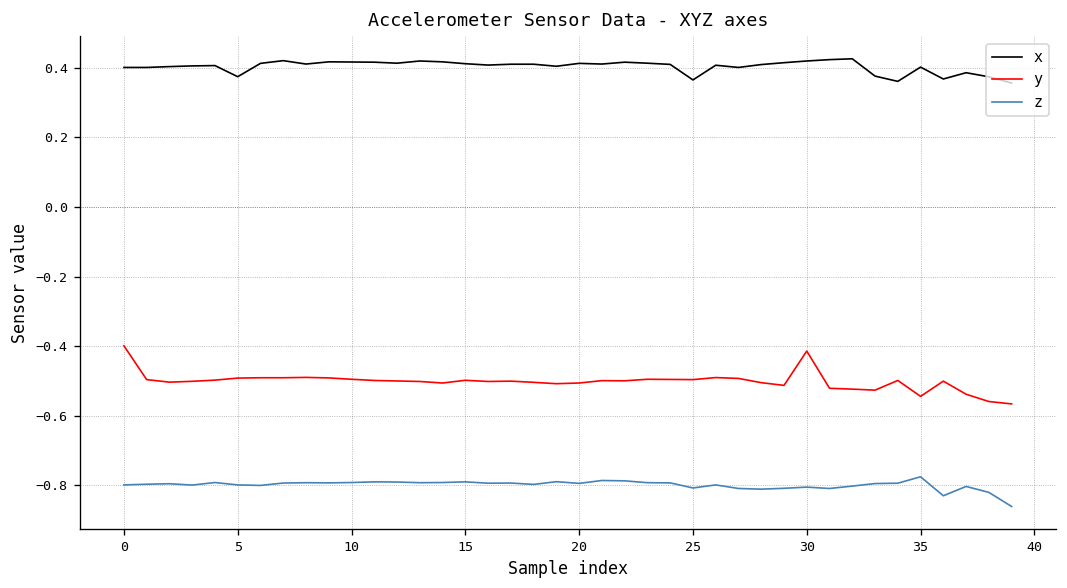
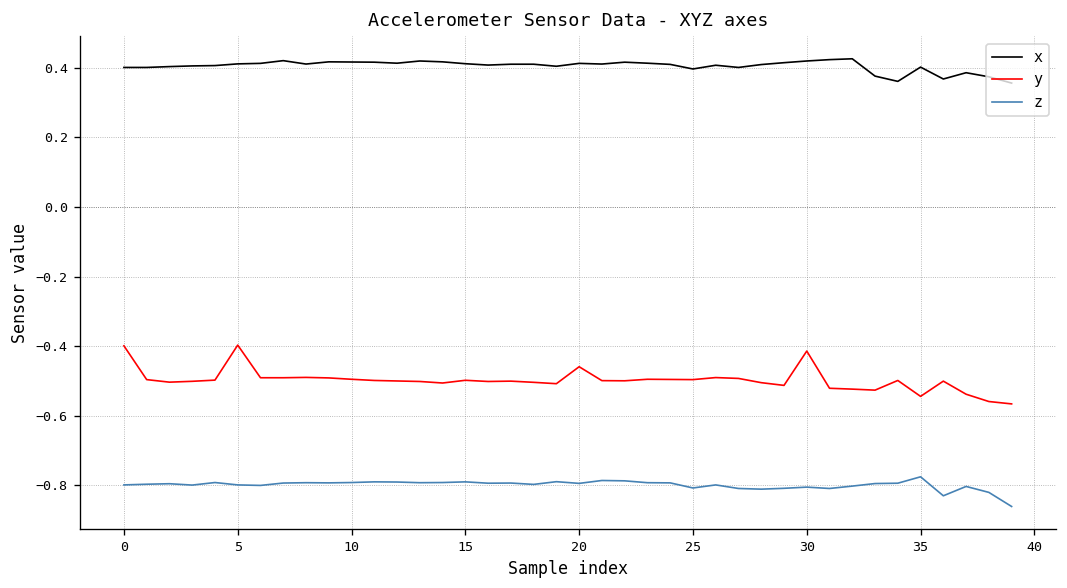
  {
    "x": {
      "0": 0.40,
-     "5": 0.37,
+     "5": 0.41,
      "10": 0.42,
      "15": 0.41,
      "20": 0.41,
-     "25": 0.37,
+     "25": 0.40,
      "30": 0.42,
      "35": 0.40
    },
    "y": {
      "0": -0.40,
-     "5": -0.49,
+     "5": -0.40,
      "10": -0.50,
      "15": -0.50,
-     "20": -0.51,
+     "20": -0.46,
      "25": -0.50,
      "30": -0.41,
      "35": -0.54
    },
    "z": {
      "0": -0.80,
      "5": -0.80,
      "10": -0.79,
      "15": -0.79,
      "20": -0.79,
      "25": -0.81,
      "30": -0.81,
      "35": -0.78
    }
  }
